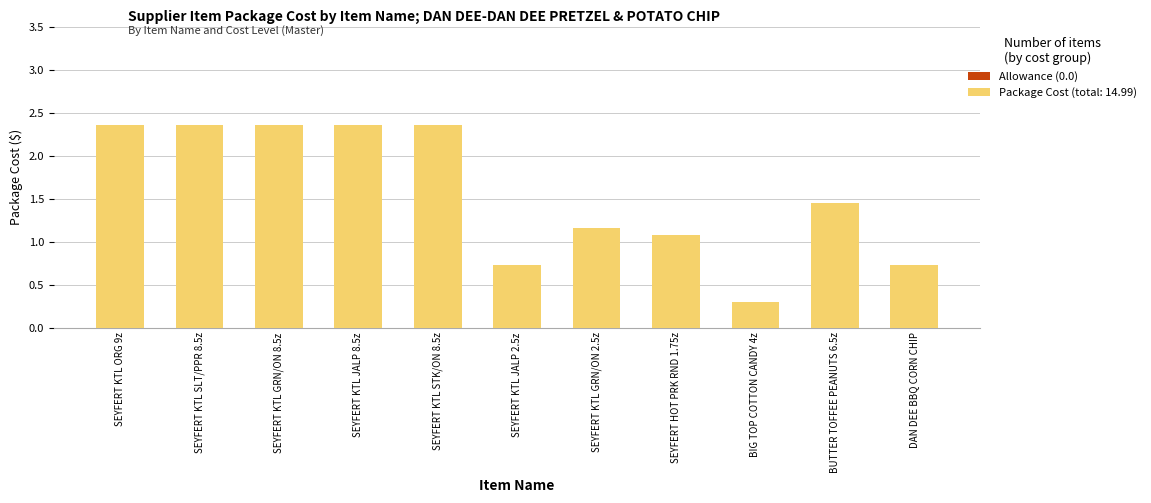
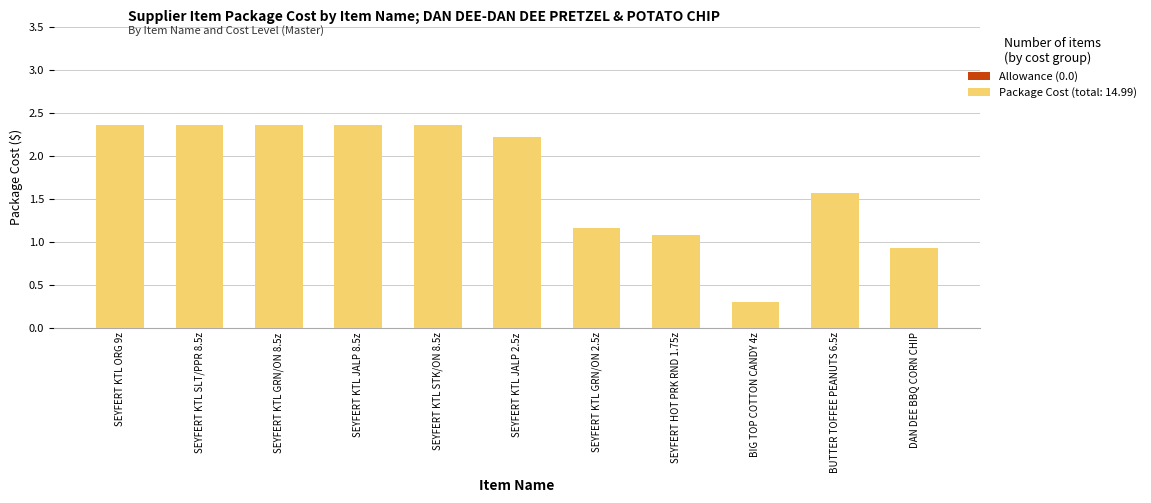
  {
    "Allowance (0.0)": {
      "SEYFERT KTL ORG 9z": 0.0,
      "SEYFERT KTL SLT/PPR 8.5z": 0.0,
      "SEYFERT KTL GRN/ON 8.5z": 0.0,
      "SEYFERT KTL JALP 8.5z": 0.0,
      "SEYFERT KTL STK/ON 8.5z": 0.0,
      "SEYFERT KTL JALP 2.5z": 0.0,
      "SEYFERT KTL GRN/ON 2.5z": 0.0,
      "SEYFERT HOT PRK RND 1.75z": 0.0,
      "BIG TOP COTTON CANDY 4z": 0.0,
      "BUTTER TOFFEE PEANUTS 6.5z": 0.0,
      "DAN DEE BBQ CORN CHIP": 0.0
    },
    "Package Cost (total: 14.99)": {
      "SEYFERT KTL ORG 9z": 2.4,
      "SEYFERT KTL SLT/PPR 8.5z": 2.4,
      "SEYFERT KTL GRN/ON 8.5z": 2.4,
      "SEYFERT KTL JALP 8.5z": 2.4,
      "SEYFERT KTL STK/ON 8.5z": 2.4,
-     "SEYFERT KTL JALP 2.5z": 0.7,
+     "SEYFERT KTL JALP 2.5z": 2.2,
      "SEYFERT KTL GRN/ON 2.5z": 1.2,
      "SEYFERT HOT PRK RND 1.75z": 1.1,
      "BIG TOP COTTON CANDY 4z": 0.3,
-     "BUTTER TOFFEE PEANUTS 6.5z": 1.5,
-     "DAN DEE BBQ CORN CHIP": 0.7
+     "BUTTER TOFFEE PEANUTS 6.5z": 1.6,
+     "DAN DEE BBQ CORN CHIP": 0.9
    }
  }
